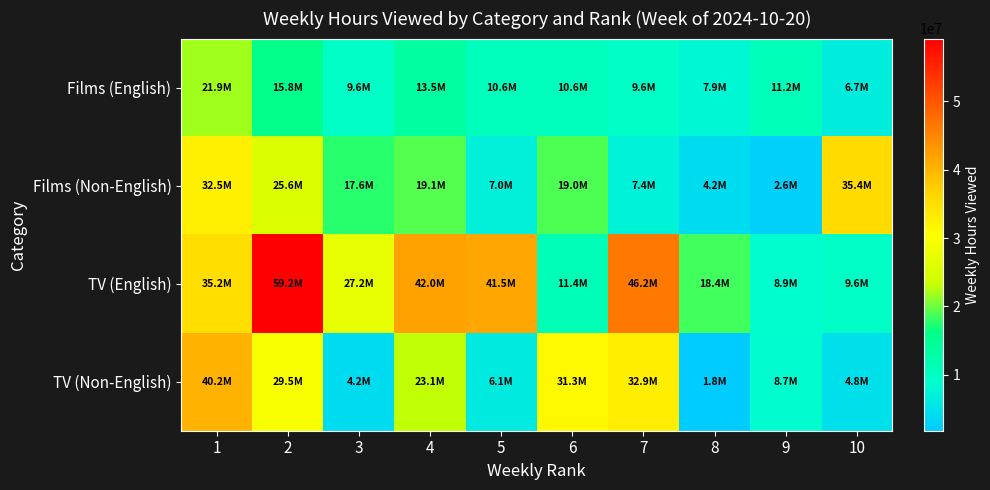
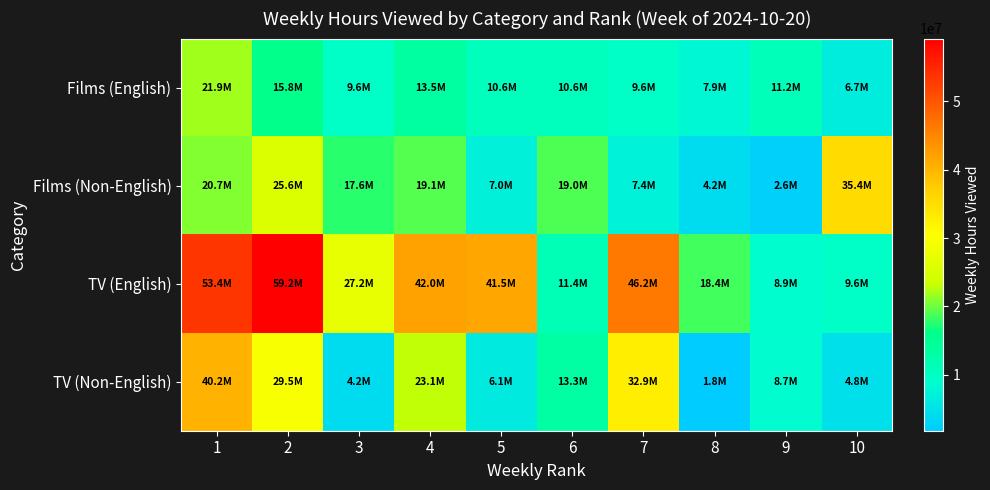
  {
    "Films (English)": {
      "1": "21.9M",
      "2": "15.8M",
      "3": "9.6M",
      "4": "13.5M",
      "5": "10.6M",
      "6": "10.6M",
      "7": "9.6M",
      "8": "7.9M",
      "9": "11.2M",
      "10": "6.7M"
    },
    "Films (Non-English)": {
-     "1": "32.5M",
+     "1": "20.7M",
      "2": "25.6M",
      "3": "17.6M",
      "4": "19.1M",
      "5": "7.0M",
      "6": "19.0M",
      "7": "7.4M",
      "8": "4.2M",
      "9": "2.6M",
      "10": "35.4M"
    },
    "TV (English)": {
-     "1": "35.2M",
+     "1": "53.4M",
      "2": "59.2M",
      "3": "27.2M",
      "4": "42.0M",
      "5": "41.5M",
      "6": "11.4M",
      "7": "46.2M",
      "8": "18.4M",
      "9": "8.9M",
      "10": "9.6M"
    },
    "TV (Non-English)": {
      "1": "40.2M",
      "2": "29.5M",
      "3": "4.2M",
      "4": "23.1M",
      "5": "6.1M",
-     "6": "31.3M",
+     "6": "13.3M",
      "7": "32.9M",
      "8": "1.8M",
      "9": "8.7M",
      "10": "4.8M"
    }
  }
